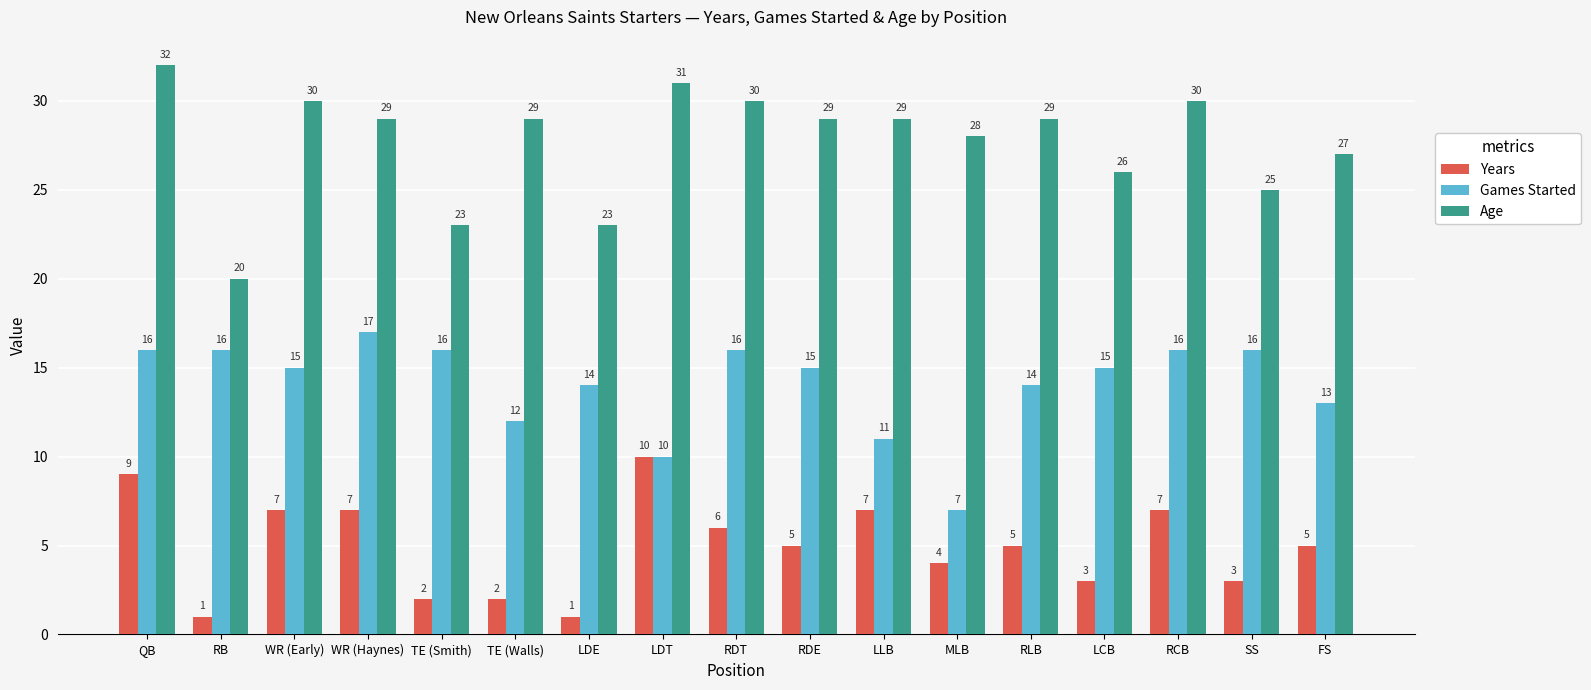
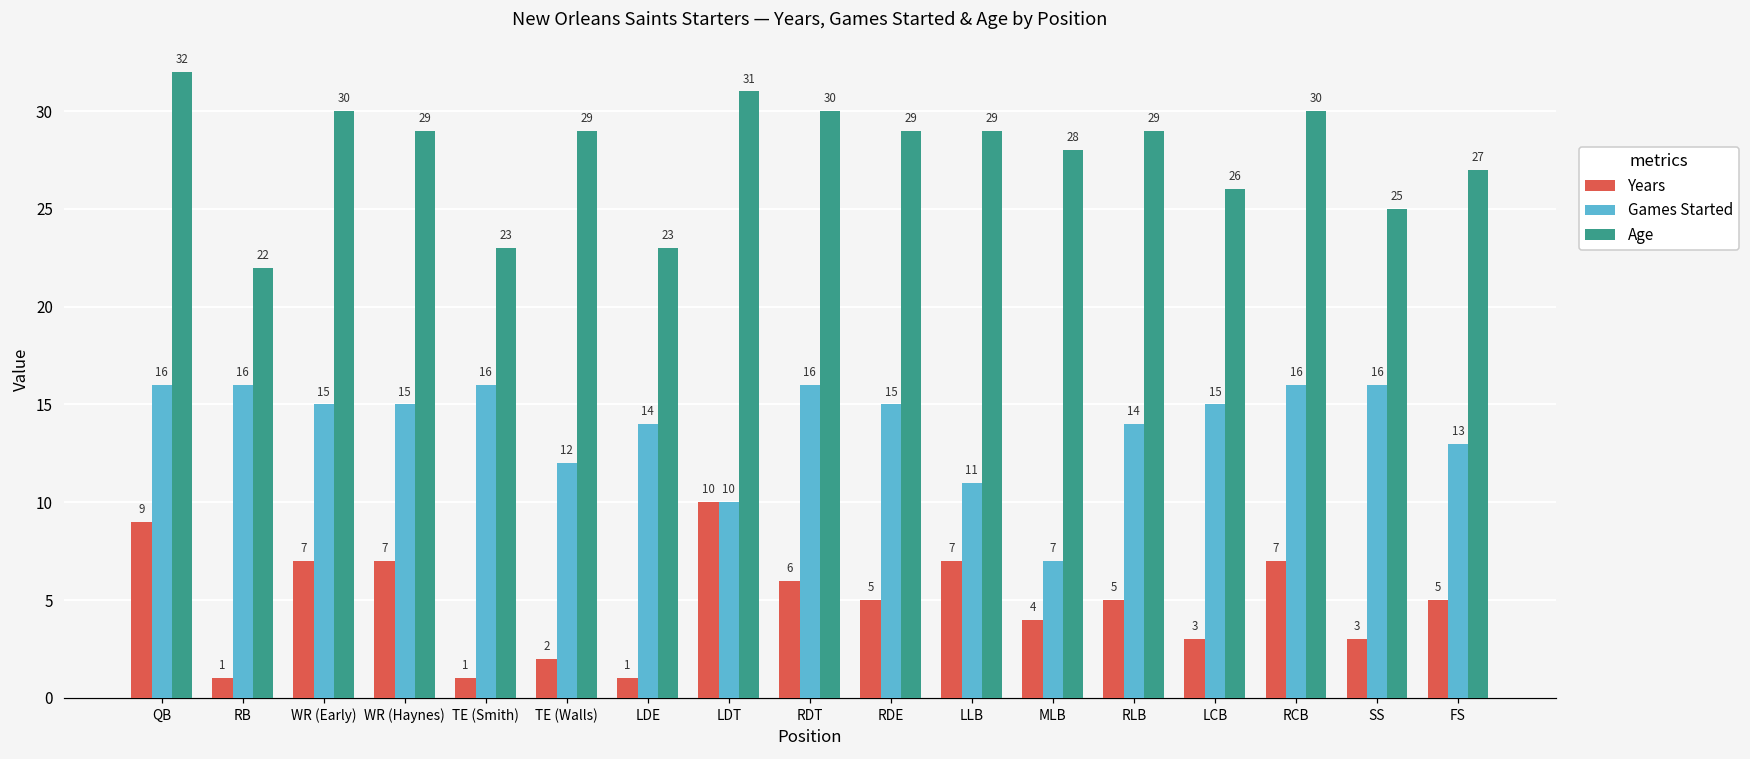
  {
    "Years": {
      "QB": 9,
      "RB": 1,
      "WR (Early)": 7,
      "WR (Haynes)": 7,
-     "TE (Smith)": 2,
+     "TE (Smith)": 1,
      "TE (Walls)": 2,
      "LDE": 1,
      "LDT": 10,
      "RDT": 6,
      "RDE": 5,
      "LLB": 7,
      "MLB": 4,
      "RLB": 5,
      "LCB": 3,
      "RCB": 7,
      "SS": 3,
      "FS": 5
    },
    "Games Started": {
      "QB": 16,
      "RB": 16,
      "WR (Early)": 15,
-     "WR (Haynes)": 17,
+     "WR (Haynes)": 15,
      "TE (Smith)": 16,
      "TE (Walls)": 12,
      "LDE": 14,
      "LDT": 10,
      "RDT": 16,
      "RDE": 15,
      "LLB": 11,
      "MLB": 7,
      "RLB": 14,
      "LCB": 15,
      "RCB": 16,
      "SS": 16,
      "FS": 13
    },
    "Age": {
      "QB": 32,
-     "RB": 20,
+     "RB": 22,
      "WR (Early)": 30,
      "WR (Haynes)": 29,
      "TE (Smith)": 23,
      "TE (Walls)": 29,
      "LDE": 23,
      "LDT": 31,
      "RDT": 30,
      "RDE": 29,
      "LLB": 29,
      "MLB": 28,
      "RLB": 29,
      "LCB": 26,
      "RCB": 30,
      "SS": 25,
      "FS": 27
    }
  }
